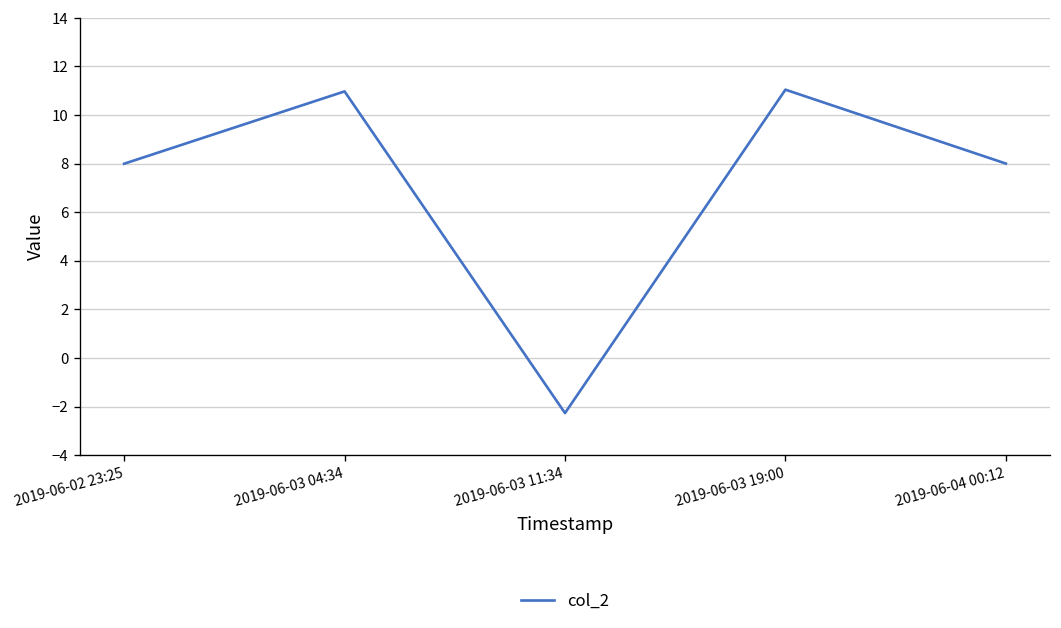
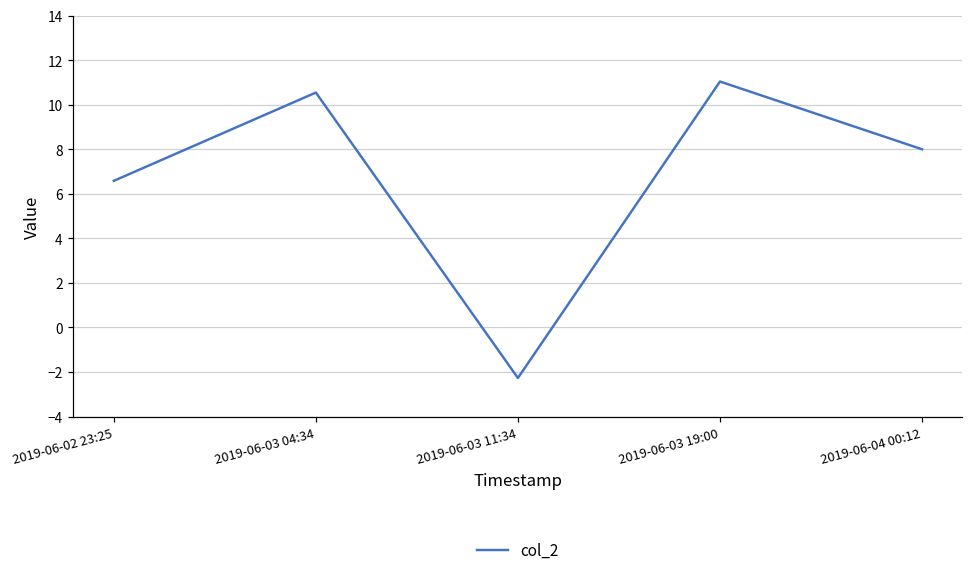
  {
-   "2019-06-02 23:25": 8.0,
-   "2019-06-03 04:34": 11.0,
+   "2019-06-02 23:25": 6.6,
+   "2019-06-03 04:34": 10.5,
    "2019-06-03 11:34": -2.3,
    "2019-06-03 19:00": 11.0,
    "2019-06-04 00:12": 8.0
  }
